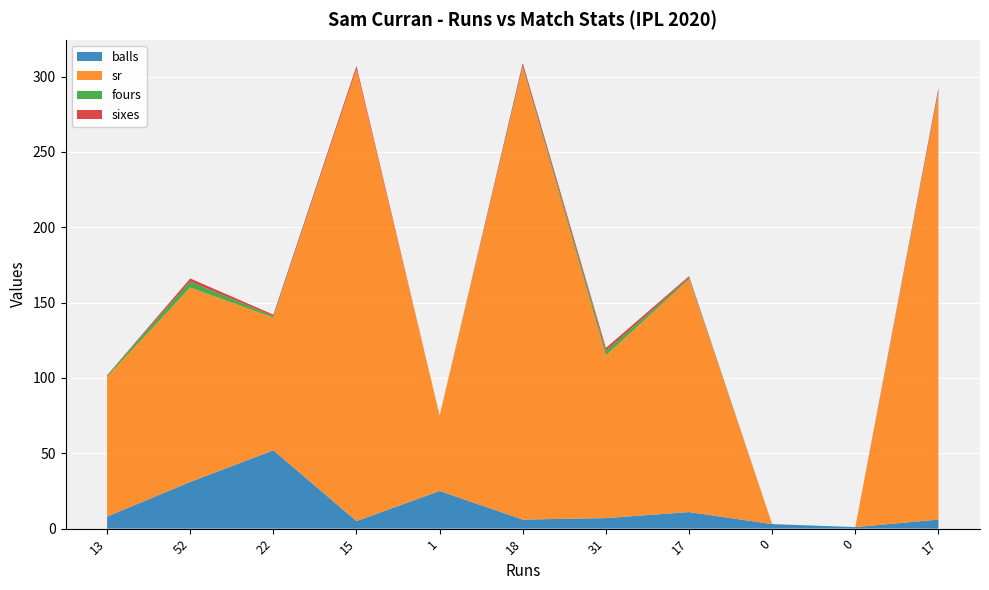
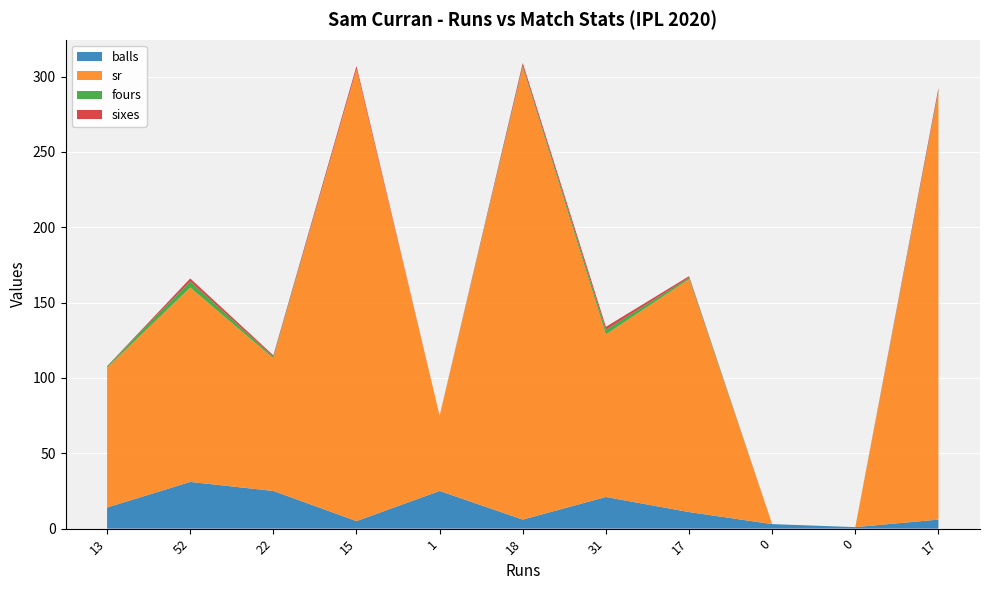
  {
    "balls": {
-     "13": 8,
+     "13": 14,
      "52": 31,
-     "22": 52,
+     "22": 25,
      "15": 5,
      "1": 25,
      "18": 6,
-     "31": 7
+     "31": 21
    },
    "sr": {
      "52": 129,
      "31": 108
    },
    "fours": {
      "52": 4,
      "31": 3
    },
    "sixes": {
      "52": 2,
      "15": 2,
      "18": 2,
      "31": 2
    }
  }
